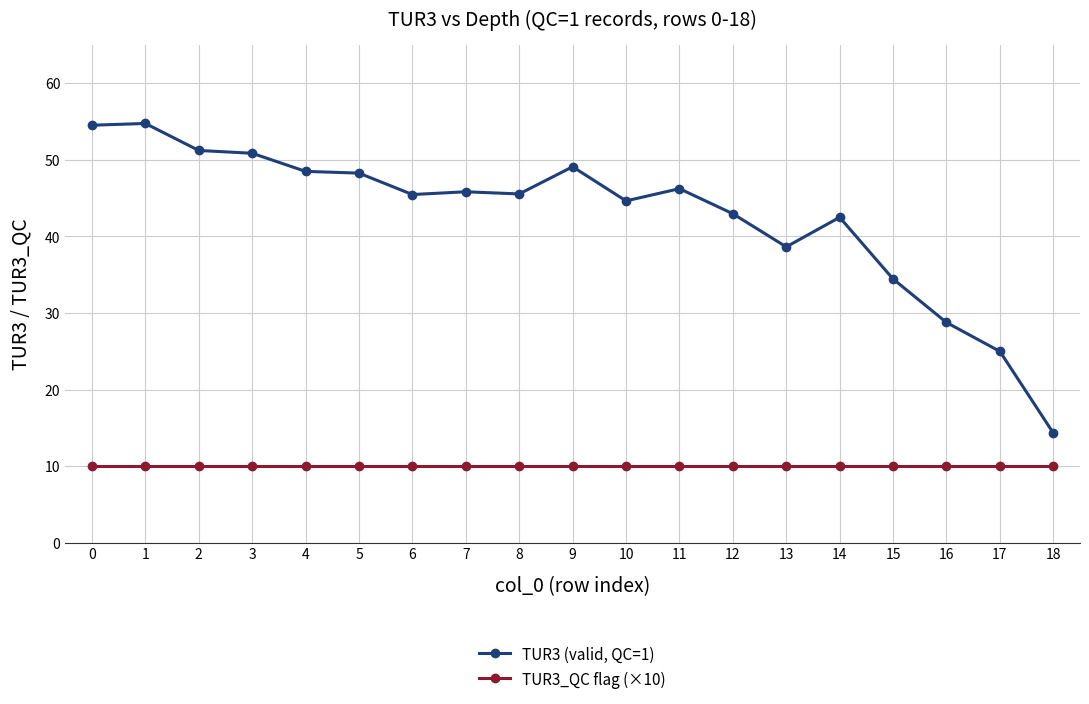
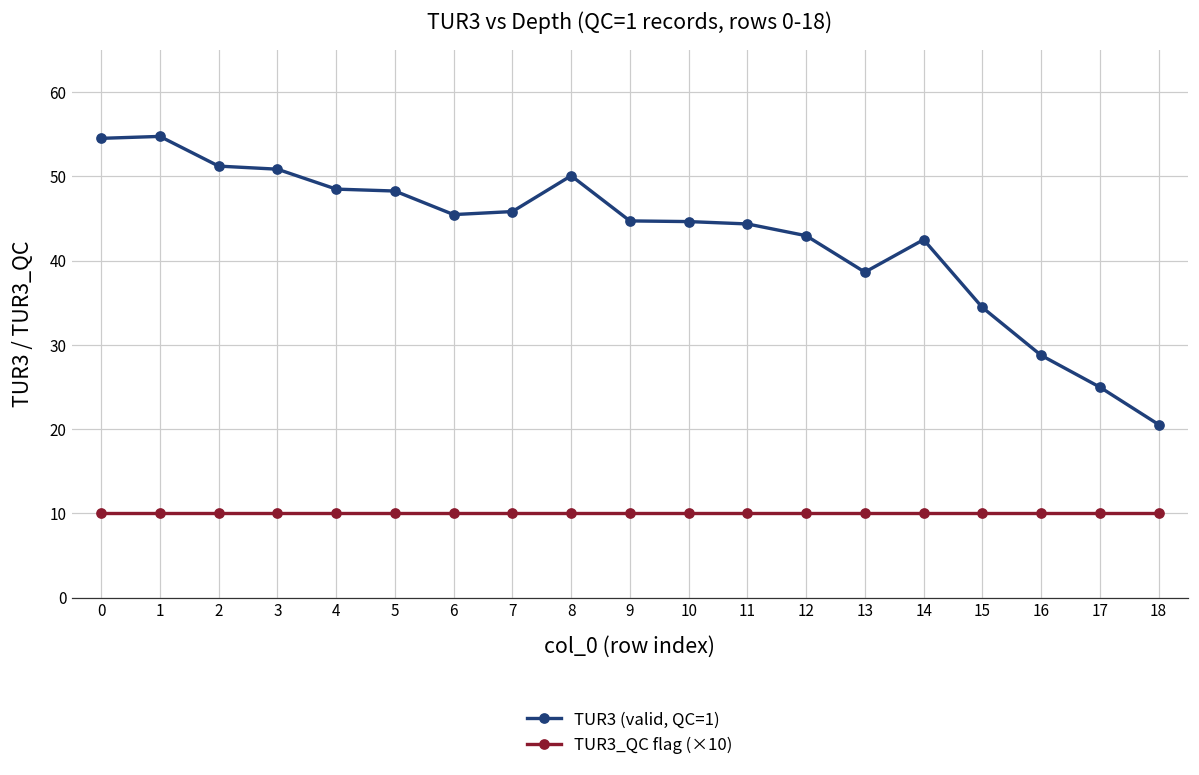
  {
    "TUR3 (valid, QC=1)": {
      "0": 55,
      "1": 55,
      "2": 51,
      "3": 51,
      "4": 48,
      "5": 48,
      "6": 45,
      "7": 46,
-     "8": 46,
-     "9": 49,
+     "8": 50,
+     "9": 45,
      "10": 45,
-     "11": 46,
+     "11": 44,
      "12": 43,
      "13": 39,
      "14": 42,
      "15": 34,
      "16": 29,
      "17": 25,
-     "18": 14
+     "18": 21
    },
    "TUR3_QC flag (×10)": {
      "0": 10,
      "1": 10,
      "2": 10,
      "3": 10,
      "4": 10,
      "5": 10,
      "6": 10,
      "7": 10,
      "8": 10,
      "9": 10,
      "10": 10,
      "11": 10,
      "12": 10,
      "13": 10,
      "14": 10,
      "15": 10,
      "16": 10,
      "17": 10,
      "18": 10
    }
  }
